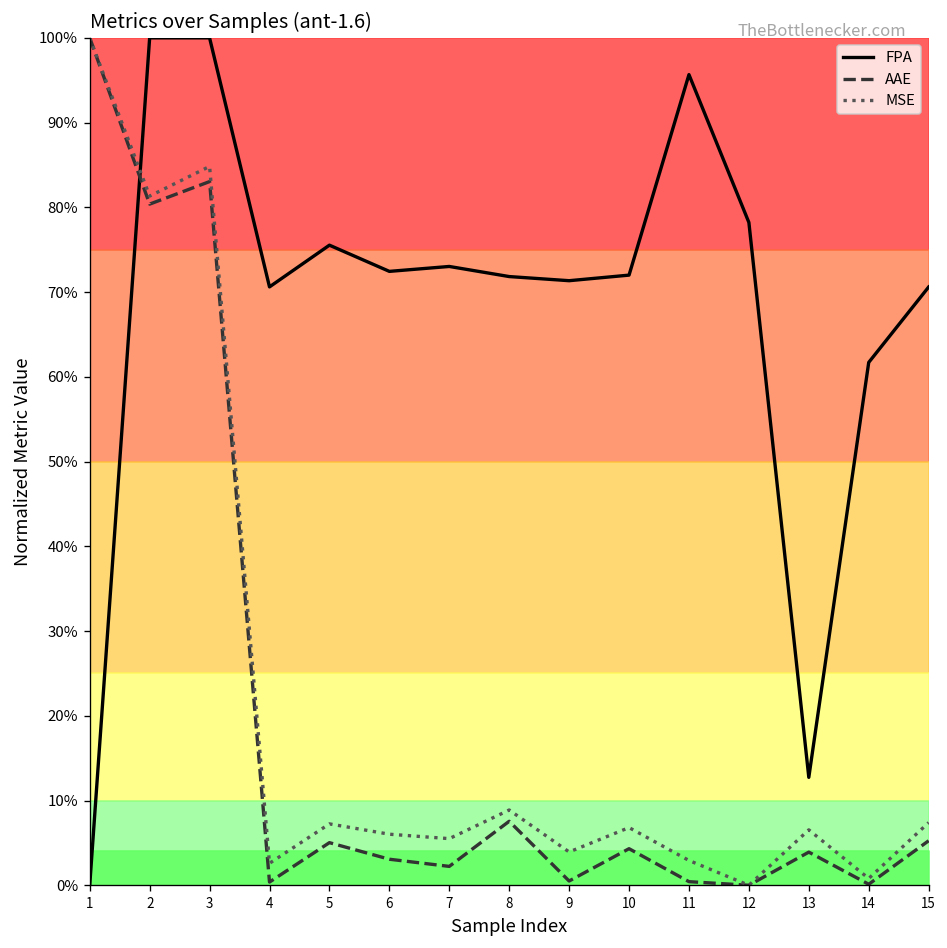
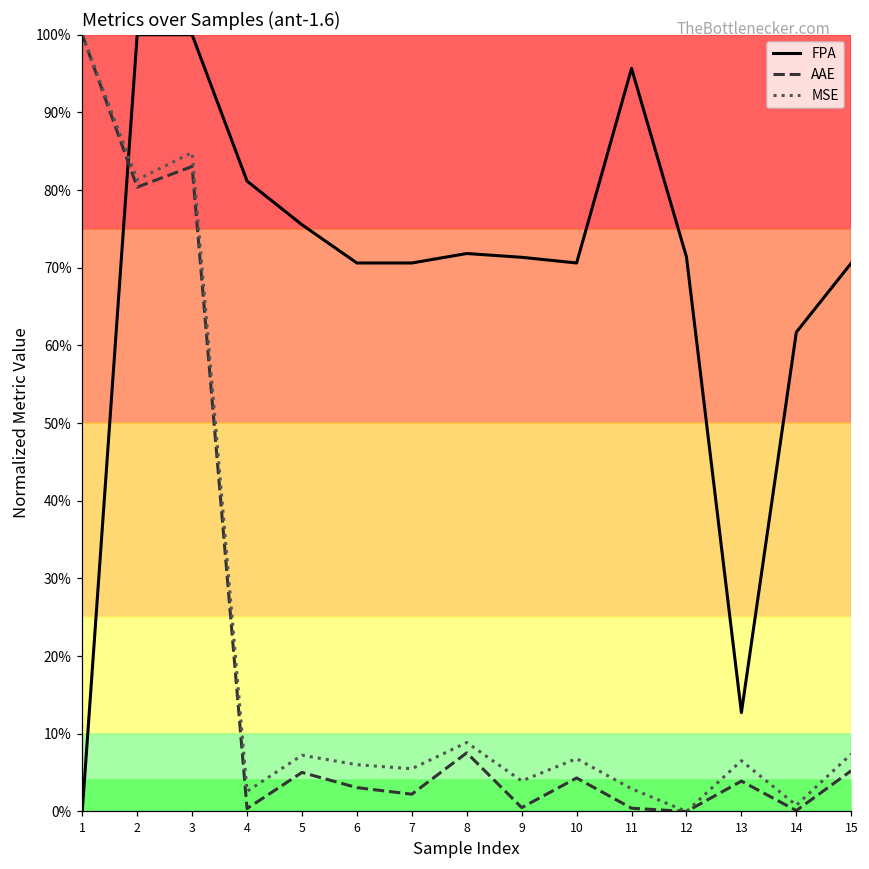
  {
    "FPA": {
      "1": "0%",
      "2": "100%",
      "3": "100%",
-     "4": "71%",
+     "4": "81%",
      "5": "76%",
-     "6": "72%",
-     "7": "73%",
+     "6": "71%",
+     "7": "71%",
      "8": "72%",
      "9": "71%",
-     "10": "72%",
+     "10": "71%",
      "11": "96%",
-     "12": "78%",
+     "12": "71%",
      "13": "13%",
      "14": "62%",
      "15": "71%"
    }
  }
